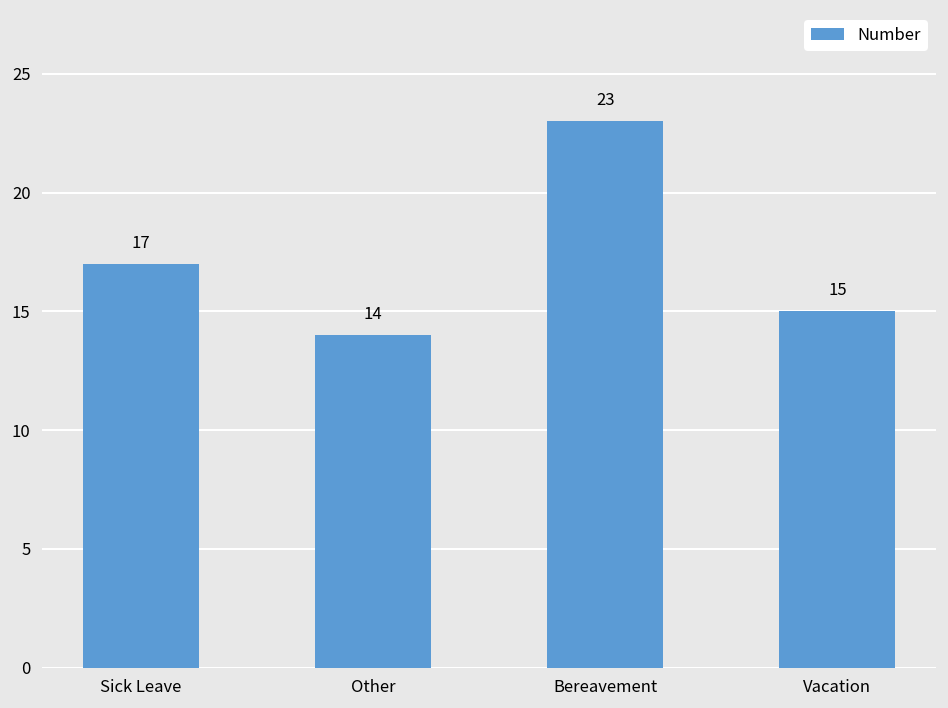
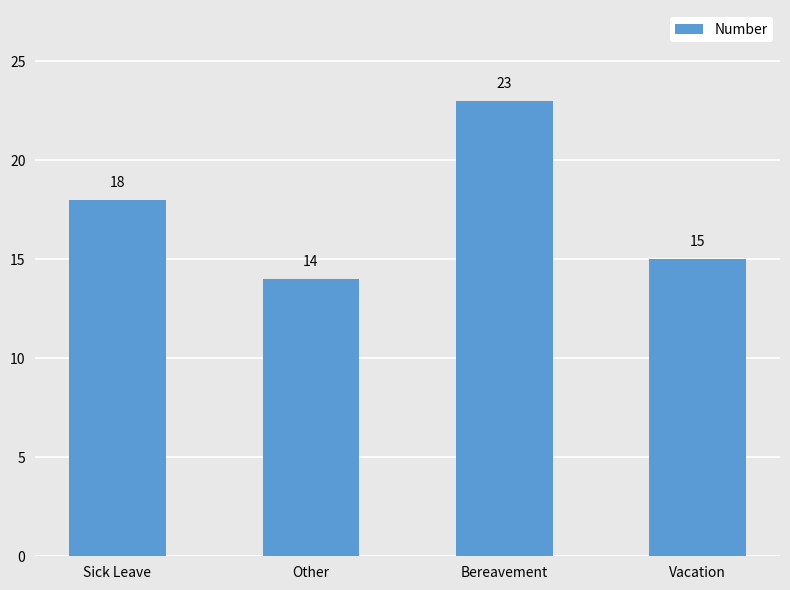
  {
-   "Sick Leave": 17,
+   "Sick Leave": 18,
    "Other": 14,
    "Bereavement": 23,
    "Vacation": 15
  }
